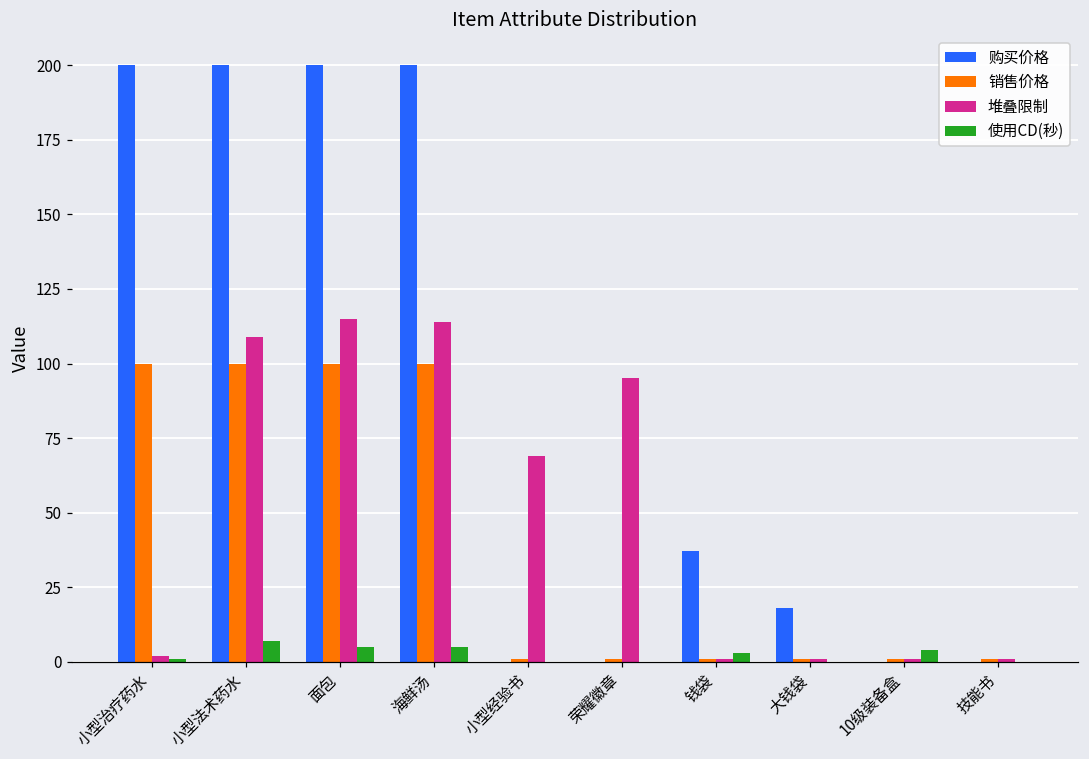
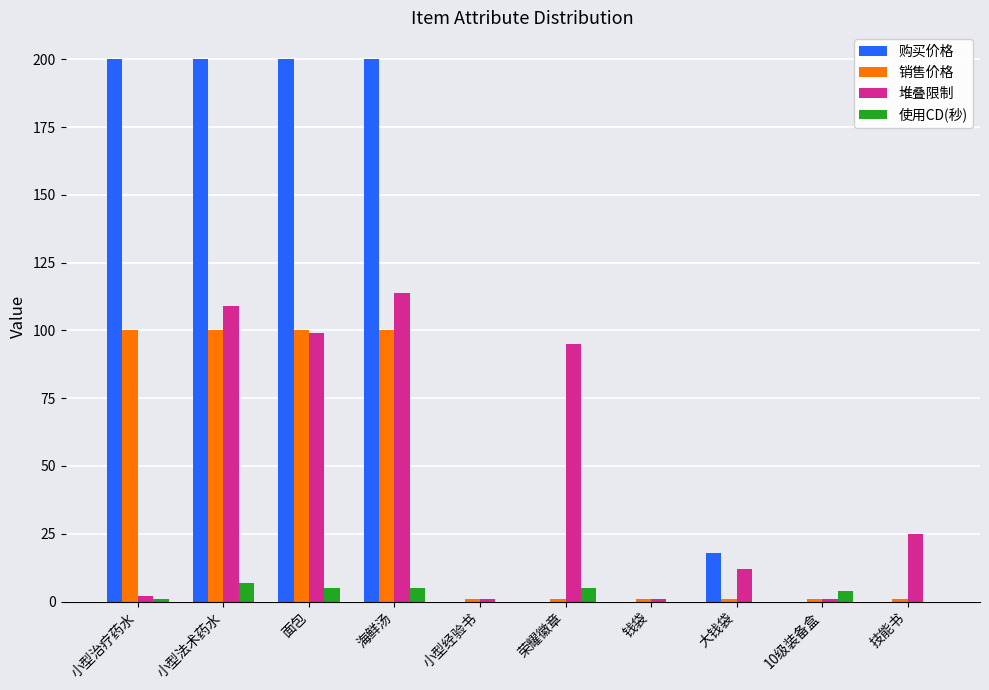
  {
    "购买价格": {
      "小型治疗药水": 200,
      "小型法术药水": 200,
      "面包": 200,
      "海鲜汤": 200,
      "小型经验书": 0,
      "荣耀徽章": 0,
-     "钱袋": 37,
+     "钱袋": 0,
      "大钱袋": 18,
      "10级装备盒": 0,
      "技能书": 0
    },
    "销售价格": {
      "小型治疗药水": 100,
      "小型法术药水": 100,
      "面包": 100,
      "海鲜汤": 100,
      "小型经验书": 1,
      "荣耀徽章": 1,
      "钱袋": 1,
      "大钱袋": 1,
      "10级装备盒": 1,
      "技能书": 1
    },
    "堆叠限制": {
      "小型治疗药水": 2,
      "小型法术药水": 109,
-     "面包": 115,
+     "面包": 99,
      "海鲜汤": 114,
-     "小型经验书": 69,
+     "小型经验书": 1,
      "荣耀徽章": 95,
      "钱袋": 1,
-     "大钱袋": 1,
+     "大钱袋": 12,
      "10级装备盒": 1,
-     "技能书": 1
+     "技能书": 25
    },
    "使用CD(秒)": {
      "小型治疗药水": 1,
      "小型法术药水": 7,
      "面包": 5,
      "海鲜汤": 5,
      "小型经验书": 0,
-     "荣耀徽章": 0,
-     "钱袋": 3,
+     "荣耀徽章": 5,
+     "钱袋": 0,
      "大钱袋": 0,
      "10级装备盒": 4,
      "技能书": 0
    }
  }
